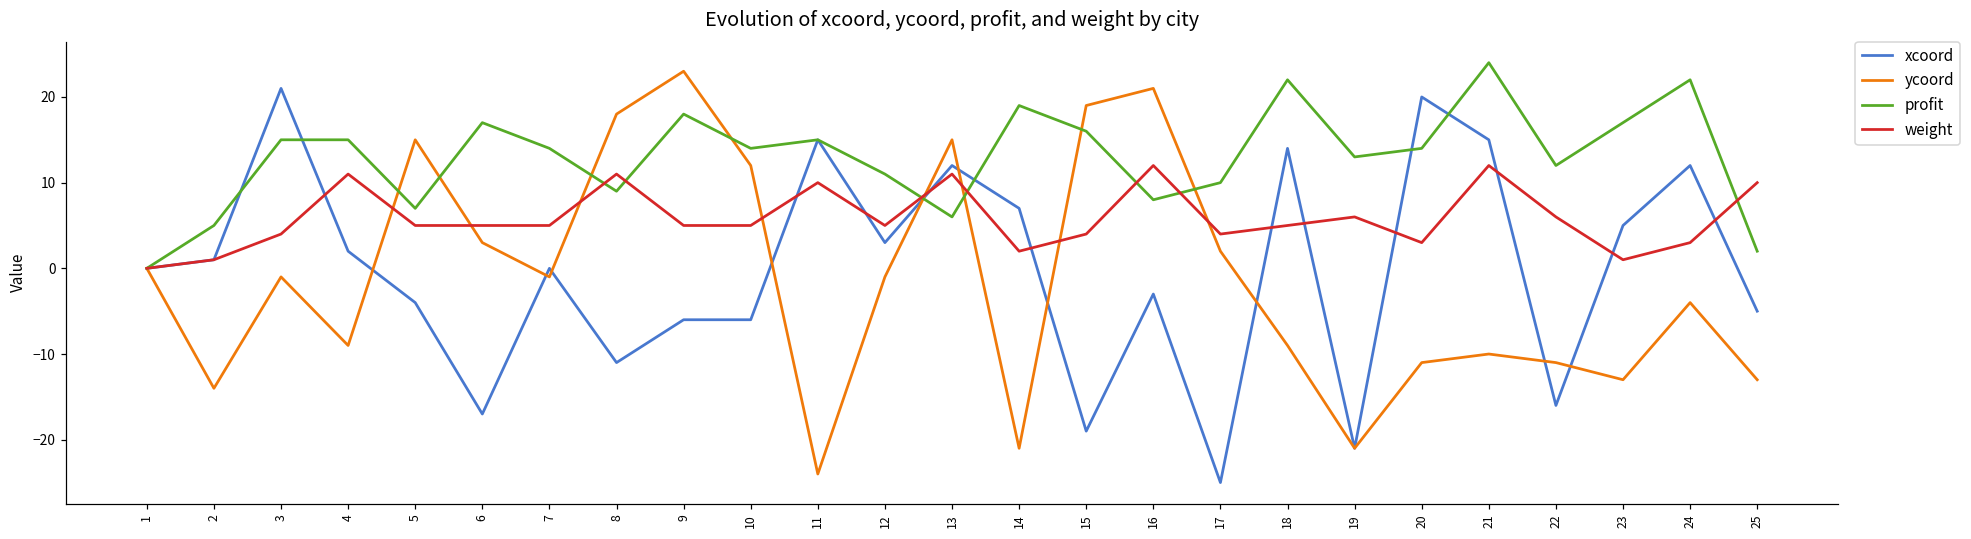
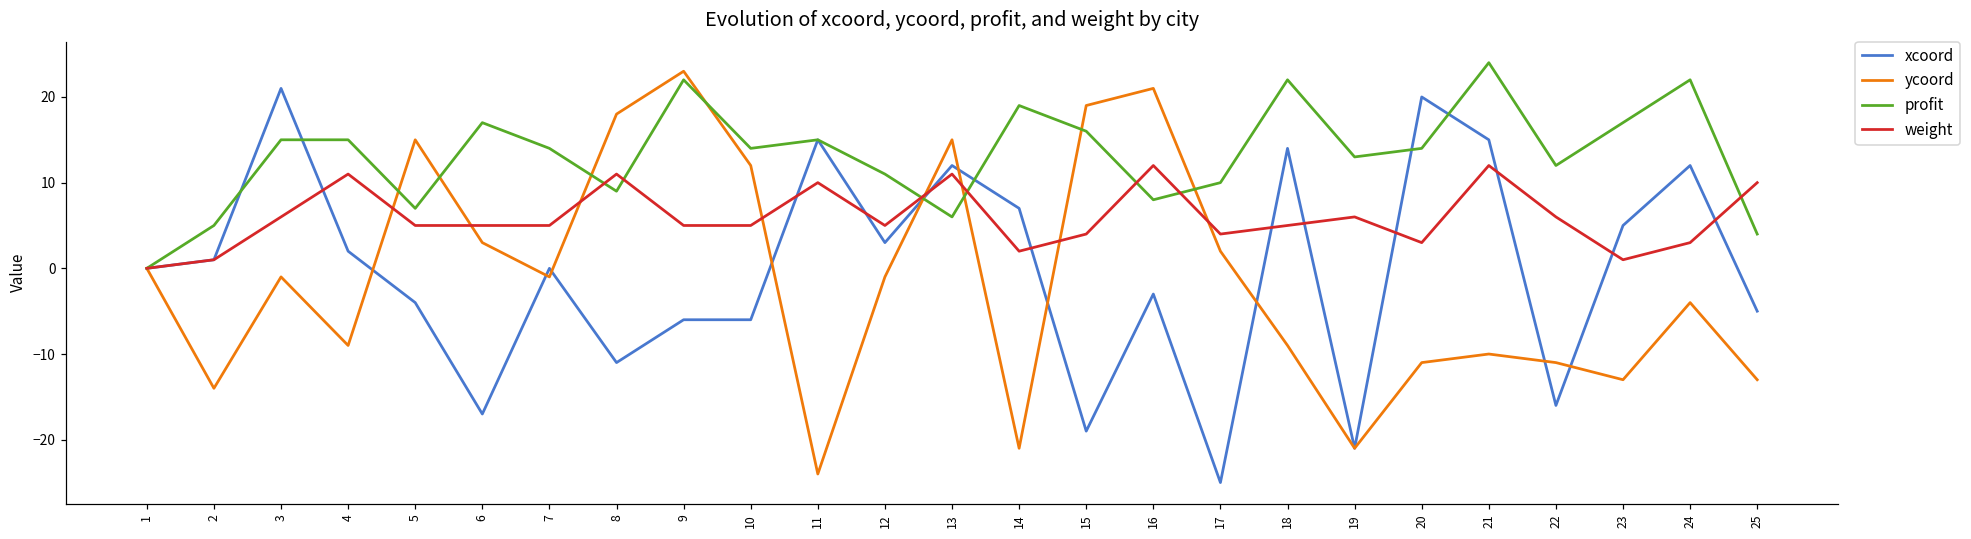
  {
    "xcoord": {
      "3": 21,
      "4": 2,
      "5": -4,
      "6": -17,
      "7": 0,
      "8": -11,
      "9": -6,
      "10": -6,
      "12": 3,
      "13": 12,
      "14": 7,
      "15": -19,
      "16": -3,
      "17": -25,
      "18": 14,
      "20": 20,
      "21": 15,
      "22": -16,
      "23": 5,
      "24": 12,
      "25": -5
    },
    "ycoord": {
      "2": -14,
      "3": -1,
      "4": -9,
      "5": 15,
      "6": 3,
      "7": -1,
      "8": 18,
      "9": 23,
      "10": 12,
      "11": -24,
      "12": -1,
      "13": 15,
      "14": -21,
      "15": 19,
      "16": 21,
      "17": 2,
      "18": -9,
      "20": -11,
      "21": -10,
      "22": -11,
      "23": -13,
      "24": -4,
      "25": -13
    },
    "profit": {
      "2": 5,
      "3": 15,
      "4": 15,
      "5": 7,
      "6": 17,
      "7": 14,
      "8": 9,
-     "9": 18,
+     "9": 22,
      "10": 14,
      "12": 11,
      "13": 6,
      "14": 19,
      "15": 16,
      "16": 8,
      "17": 10,
      "18": 22,
      "19": 13,
      "20": 14,
      "21": 24,
      "22": 12,
      "23": 17,
      "24": 22,
-     "25": 2
+     "25": 4
    },
    "weight": {
-     "3": 4,
+     "3": 6,
      "4": 11,
      "5": 5,
      "6": 5,
      "7": 5,
      "8": 11,
      "9": 5,
      "10": 5,
      "11": 10,
      "12": 5,
      "13": 11,
      "14": 2,
      "15": 4,
      "16": 12,
      "17": 4,
      "18": 5,
      "19": 6,
      "20": 3,
      "21": 12,
      "22": 6,
      "23": 1,
      "24": 3,
      "25": 10
    }
  }
